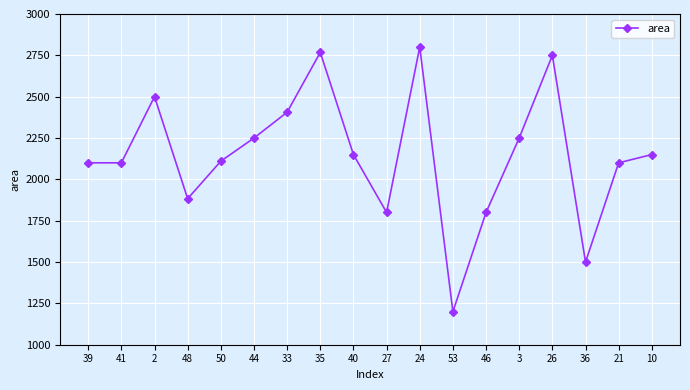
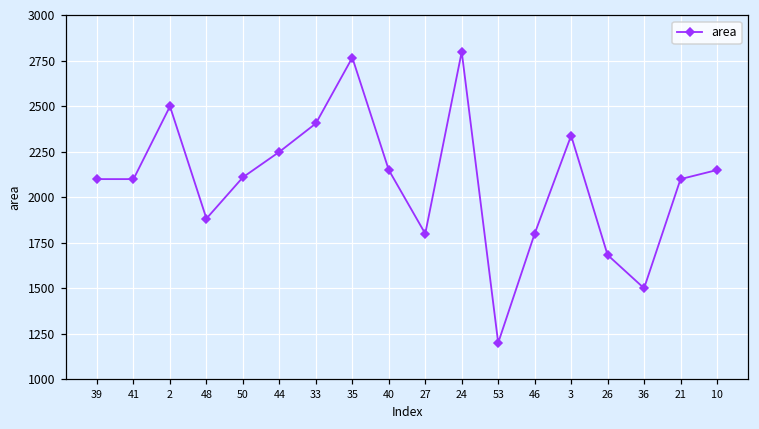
  {
    "39": 2100,
    "41": 2100,
    "2": 2500,
    "48": 1880,
    "50": 2110,
    "44": 2250,
    "33": 2410,
    "35": 2770,
    "40": 2150,
    "27": 1800,
    "24": 2800,
    "53": 1200,
    "46": 1800,
-   "3": 2250,
-   "26": 2750,
+   "3": 2340,
+   "26": 1680,
    "36": 1500,
    "21": 2100,
    "10": 2150
  }
